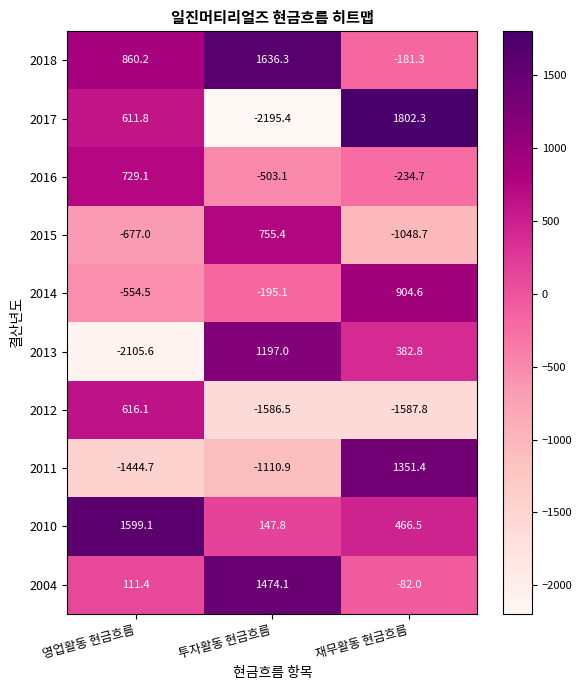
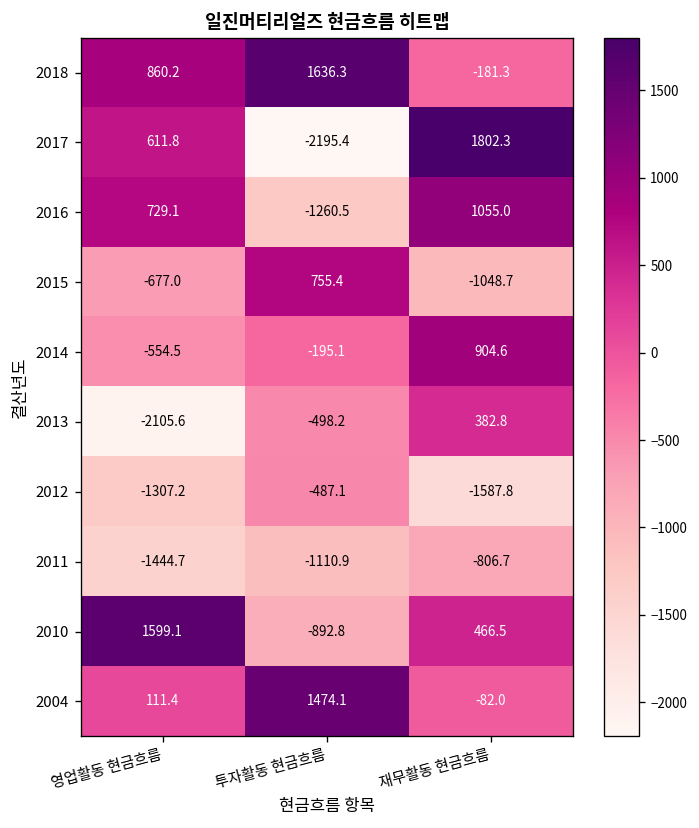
  {
    "2018": {
      "영업활동 현금흐름": 860.2,
      "투자활동 현금흐름": 1636.3,
      "재무활동 현금흐름": -181.3
    },
    "2017": {
      "영업활동 현금흐름": 611.8,
      "투자활동 현금흐름": -2195.4,
      "재무활동 현금흐름": 1802.3
    },
    "2016": {
      "영업활동 현금흐름": 729.1,
-     "투자활동 현금흐름": -503.1,
-     "재무활동 현금흐름": -234.7
+     "투자활동 현금흐름": -1260.5,
+     "재무활동 현금흐름": 1055.0
    },
    "2015": {
      "영업활동 현금흐름": -677.0,
      "투자활동 현금흐름": 755.4,
      "재무활동 현금흐름": -1048.7
    },
    "2014": {
      "영업활동 현금흐름": -554.5,
      "투자활동 현금흐름": -195.1,
      "재무활동 현금흐름": 904.6
    },
    "2013": {
      "영업활동 현금흐름": -2105.6,
-     "투자활동 현금흐름": 1197.0,
+     "투자활동 현금흐름": -498.2,
      "재무활동 현금흐름": 382.8
    },
    "2012": {
-     "영업활동 현금흐름": 616.1,
-     "투자활동 현금흐름": -1586.5,
+     "영업활동 현금흐름": -1307.2,
+     "투자활동 현금흐름": -487.1,
      "재무활동 현금흐름": -1587.8
    },
    "2011": {
      "영업활동 현금흐름": -1444.7,
      "투자활동 현금흐름": -1110.9,
-     "재무활동 현금흐름": 1351.4
+     "재무활동 현금흐름": -806.7
    },
    "2010": {
      "영업활동 현금흐름": 1599.1,
-     "투자활동 현금흐름": 147.8,
+     "투자활동 현금흐름": -892.8,
      "재무활동 현금흐름": 466.5
    },
    "2004": {
      "영업활동 현금흐름": 111.4,
      "투자활동 현금흐름": 1474.1,
      "재무활동 현금흐름": -82.0
    }
  }
